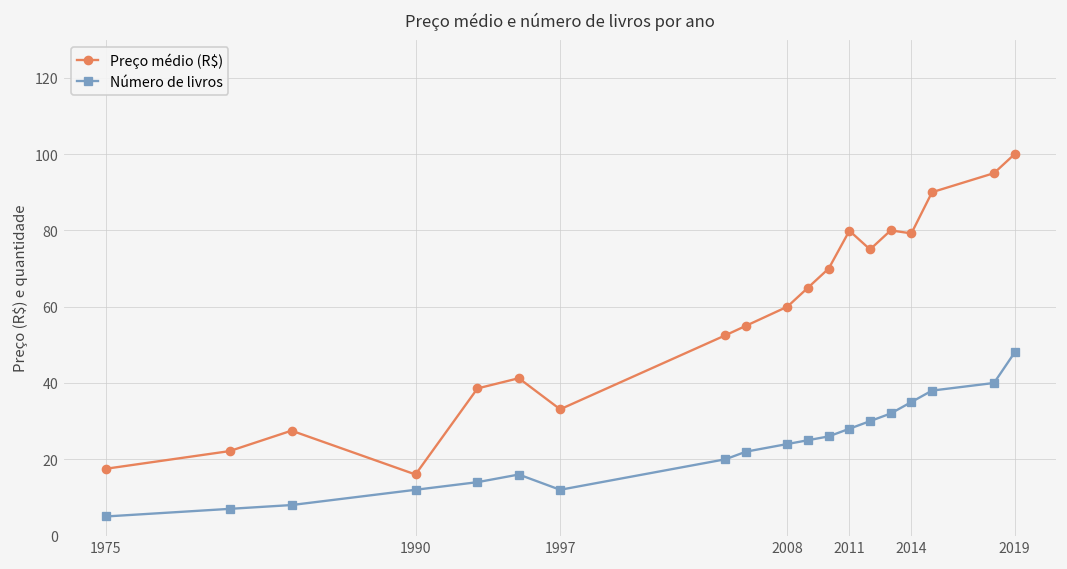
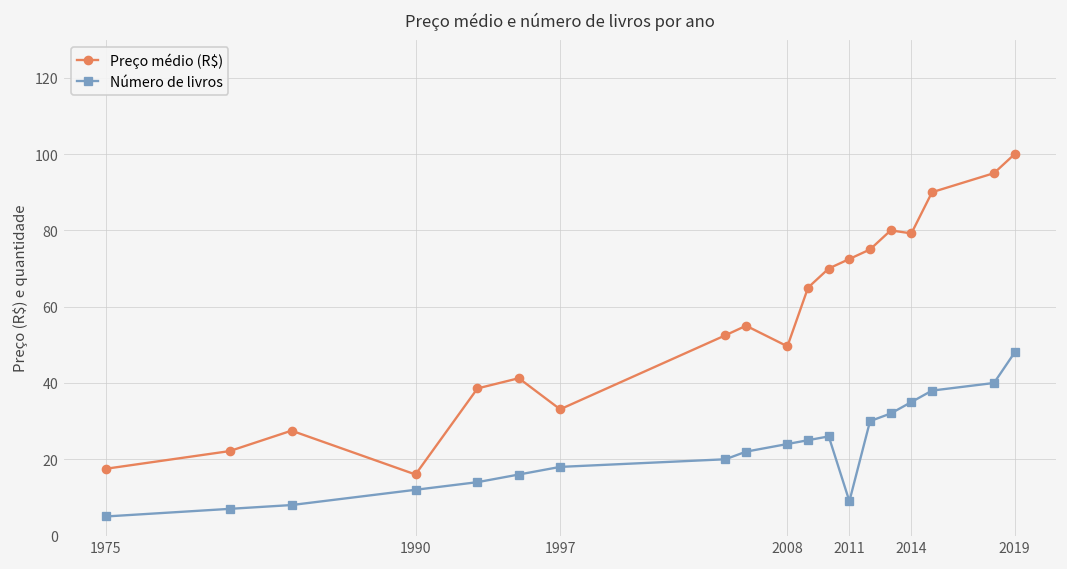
  {
    "Preço médio (R$)": {
      "1975": 18,
      "1990": 16,
      "1997": 33,
-     "2008": 60,
-     "2011": 80,
+     "2008": 50,
+     "2011": 73,
      "2014": 79,
      "2019": 100
    },
    "Número de livros": {
      "1975": 5,
      "1990": 12,
-     "1997": 12,
+     "1997": 18,
      "2008": 24,
-     "2011": 28,
+     "2011": 9,
      "2014": 35,
      "2019": 48
    }
  }
